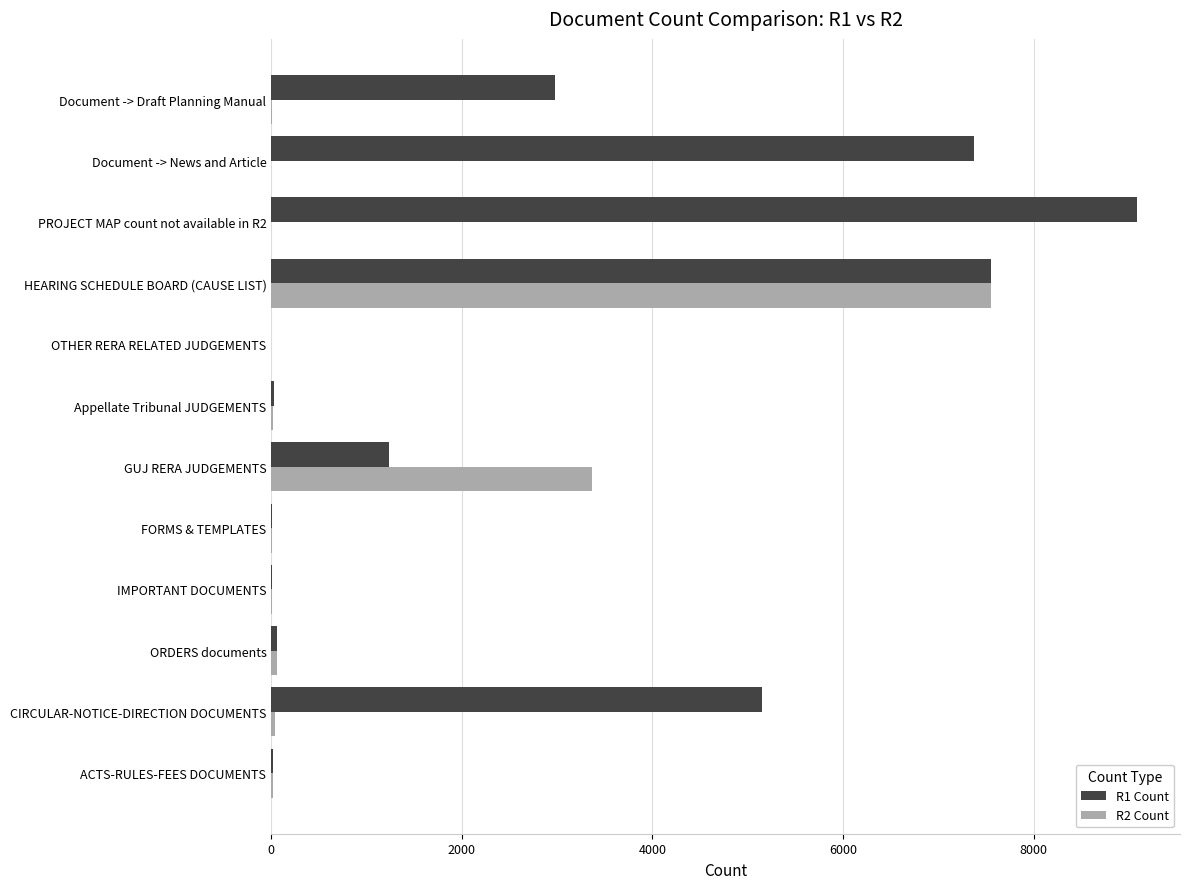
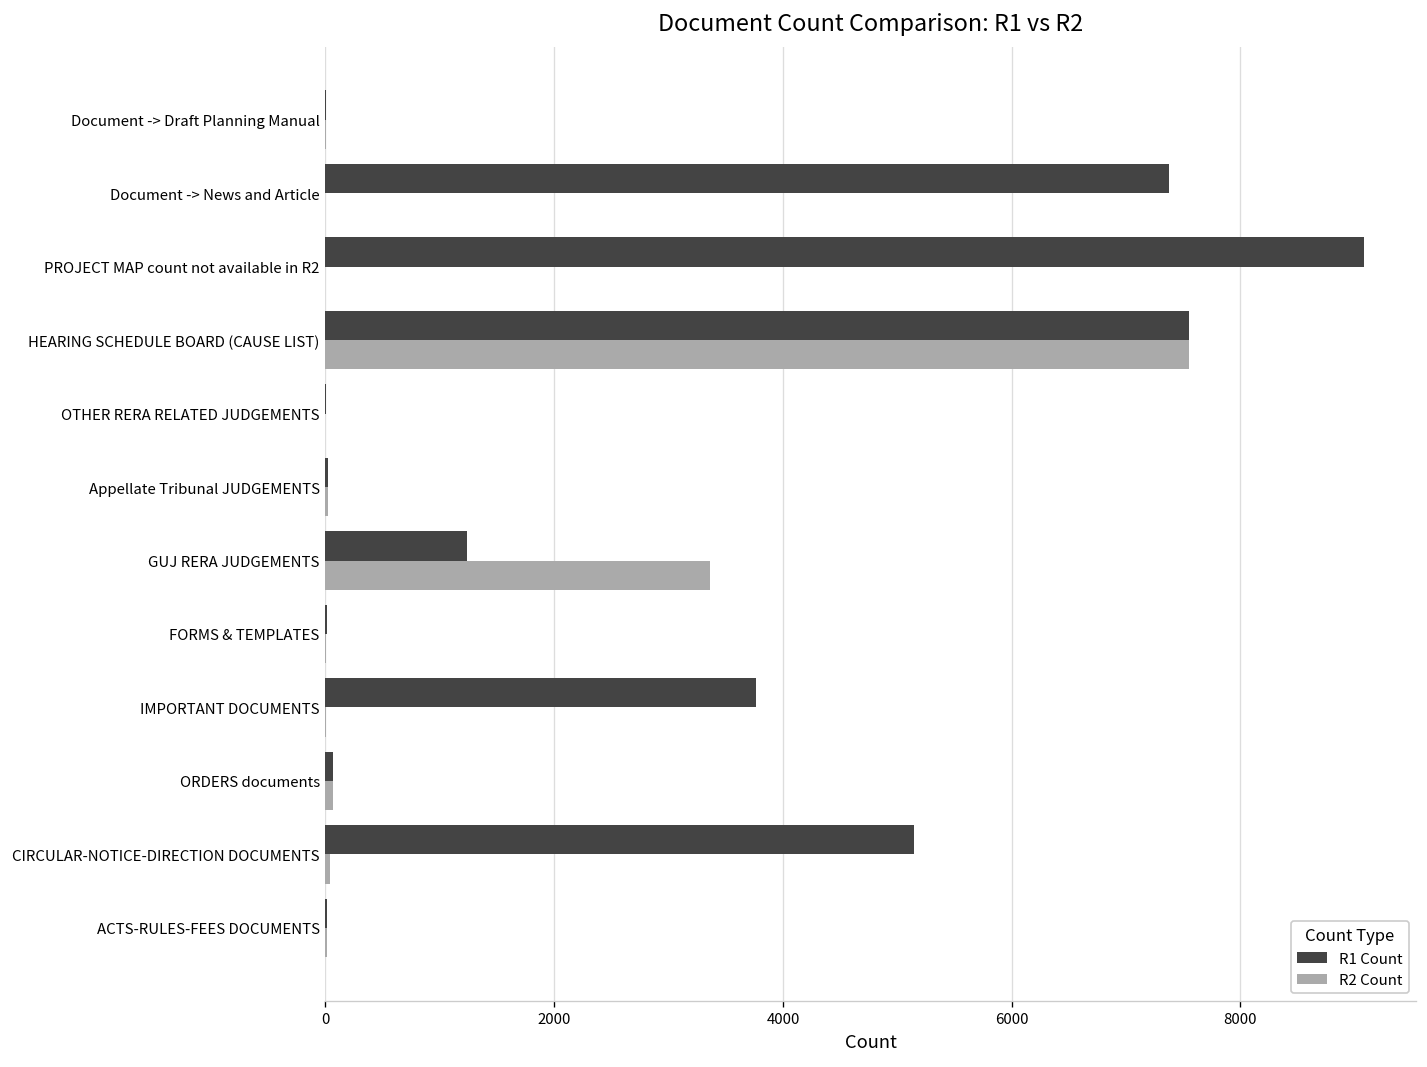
  {
    "R1 Count": {
-     "Document -> Draft Planning Manual": 3000,
+     "Document -> Draft Planning Manual": 0,
      "Document -> News and Article": 7400,
      "PROJECT MAP count not available in R2": 9100,
      "HEARING SCHEDULE BOARD (CAUSE LIST)": 7600,
      "GUJ RERA JUDGEMENTS": 1200,
-     "IMPORTANT DOCUMENTS": 0,
+     "IMPORTANT DOCUMENTS": 3800,
      "ORDERS documents": 100,
      "CIRCULAR-NOTICE-DIRECTION DOCUMENTS": 5100
    },
    "R2 Count": {
      "Document -> News and Article": 0,
      "PROJECT MAP count not available in R2": 0,
      "HEARING SCHEDULE BOARD (CAUSE LIST)": 7600,
      "OTHER RERA RELATED JUDGEMENTS": 0,
      "GUJ RERA JUDGEMENTS": 3400,
      "ORDERS documents": 100,
      "CIRCULAR-NOTICE-DIRECTION DOCUMENTS": 0
    }
  }
